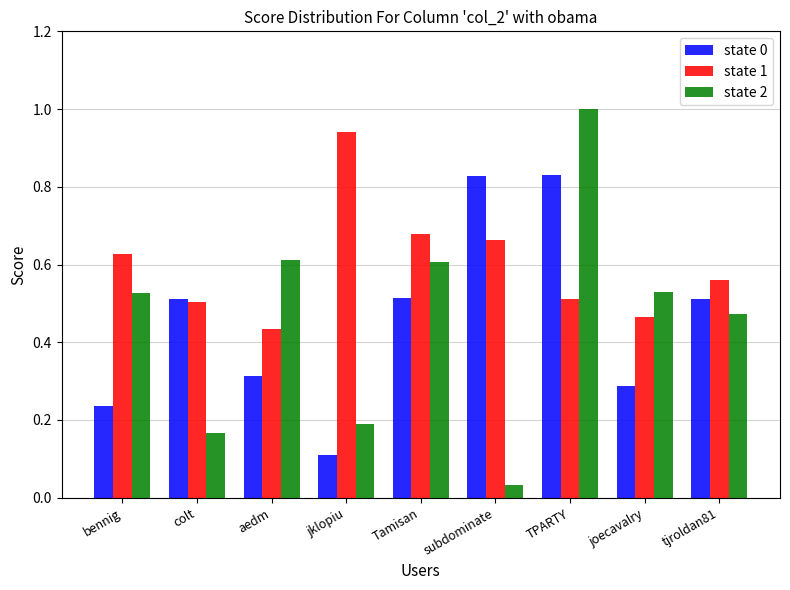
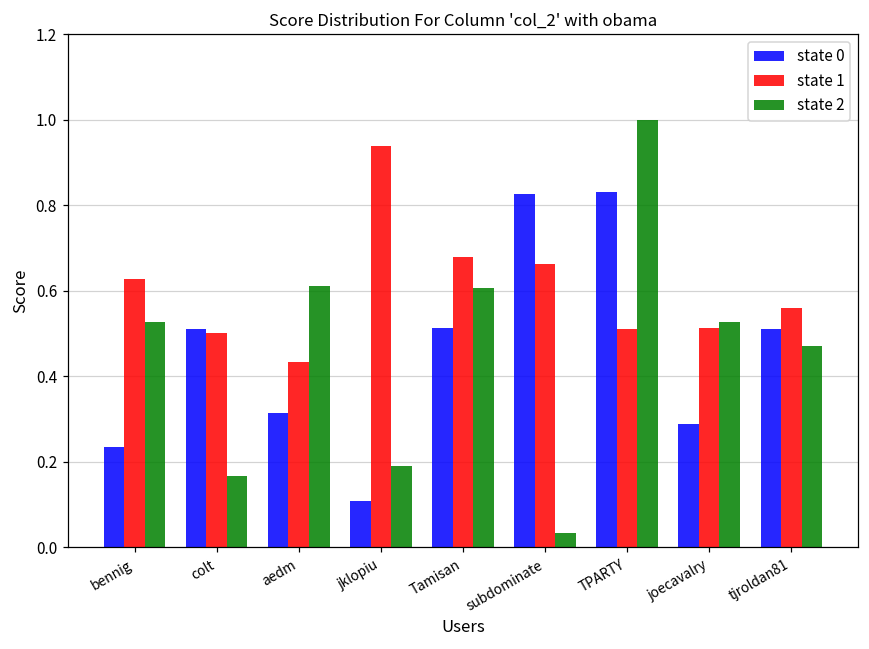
  {
    "state 0": {
      "bennig": 0.24,
      "colt": 0.51,
      "aedm": 0.31,
      "jklopiu": 0.11,
      "Tamisan": 0.51,
      "subdominate": 0.83,
      "TPARTY": 0.83,
      "joecavalry": 0.29,
      "tjroldan81": 0.51
    },
    "state 1": {
      "bennig": 0.63,
      "colt": 0.50,
      "aedm": 0.43,
      "jklopiu": 0.94,
      "Tamisan": 0.68,
      "subdominate": 0.66,
      "TPARTY": 0.51,
-     "joecavalry": 0.47,
+     "joecavalry": 0.51,
      "tjroldan81": 0.56
    },
    "state 2": {
      "bennig": 0.53,
      "colt": 0.17,
      "aedm": 0.61,
      "jklopiu": 0.19,
      "Tamisan": 0.61,
      "subdominate": 0.03,
      "TPARTY": 1.00,
      "joecavalry": 0.53,
      "tjroldan81": 0.47
    }
  }
